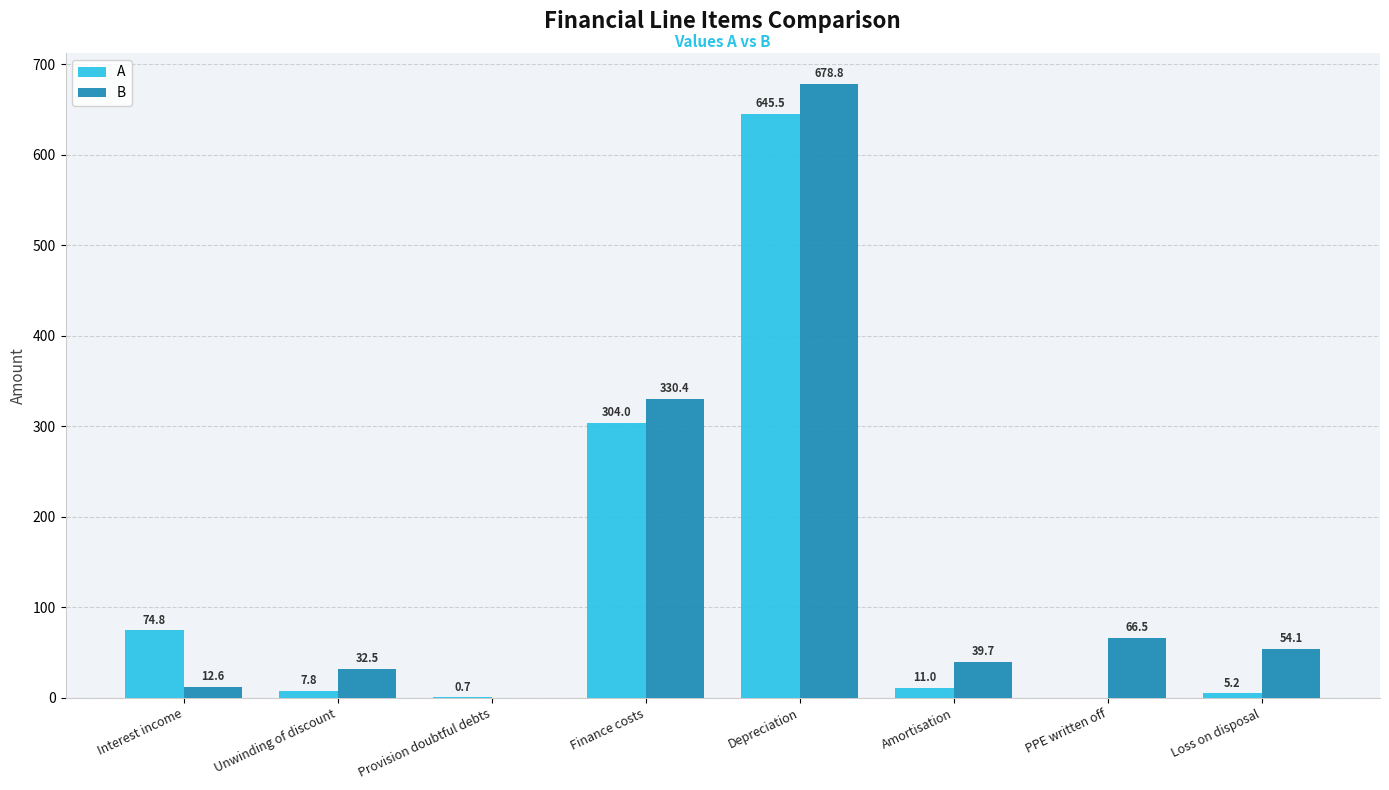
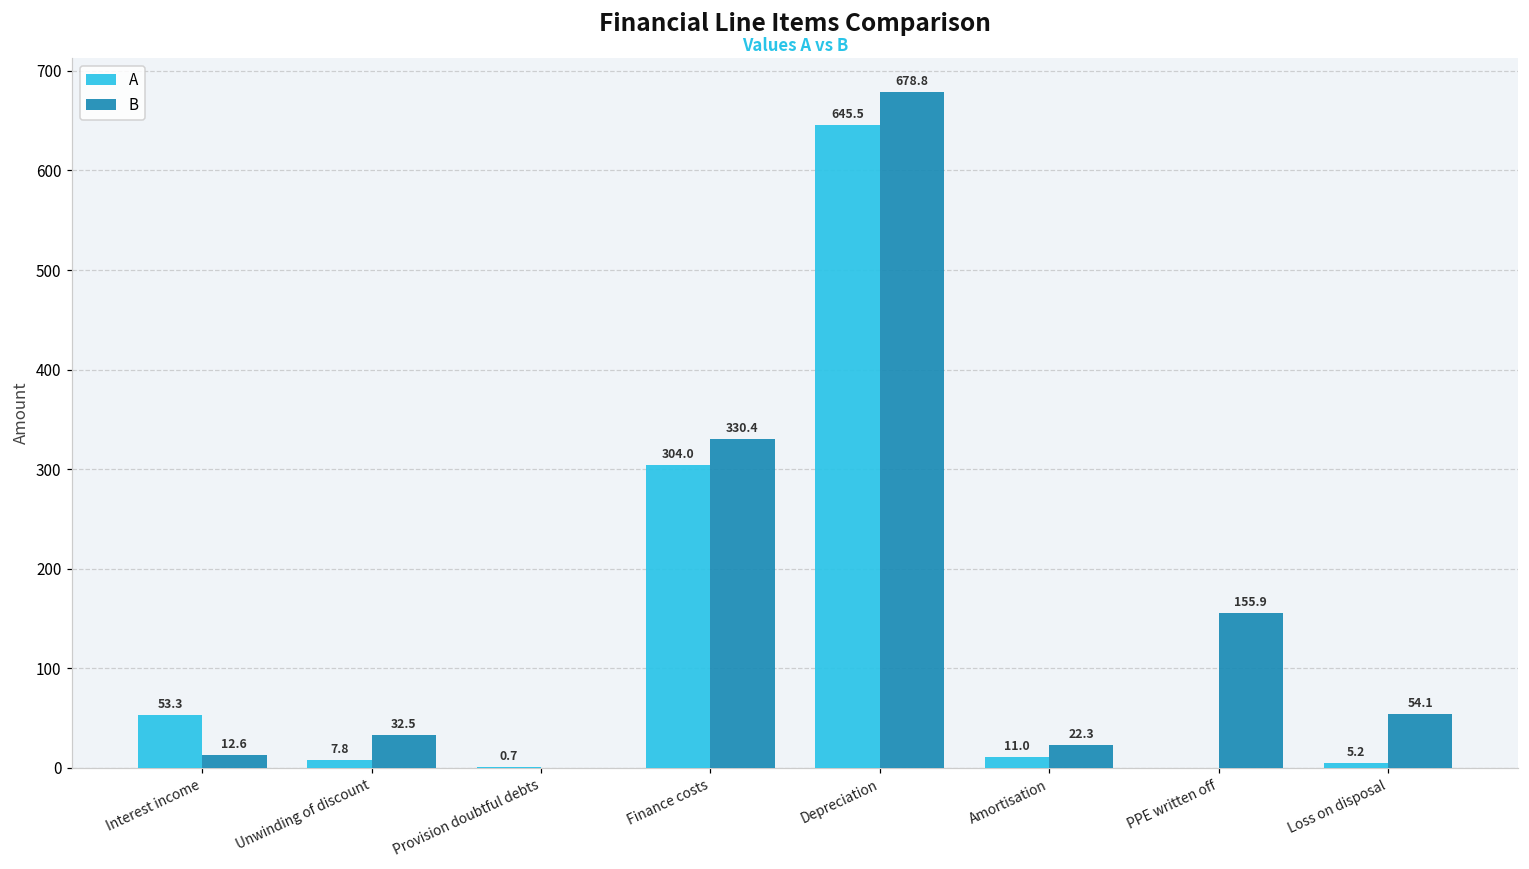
  {
    "A": {
-     "Interest income": 74.8,
+     "Interest income": 53.3,
      "Unwinding of discount": 7.8,
      "Provision doubtful debts": 0.7,
      "Finance costs": 304.0,
      "Depreciation": 645.5,
      "Amortisation": 11.0,
      "Loss on disposal": 5.2
    },
    "B": {
      "Interest income": 12.6,
      "Unwinding of discount": 32.5,
      "Finance costs": 330.4,
      "Depreciation": 678.8,
-     "Amortisation": 39.7,
-     "PPE written off": 66.5,
+     "Amortisation": 22.3,
+     "PPE written off": 155.9,
      "Loss on disposal": 54.1
    }
  }
